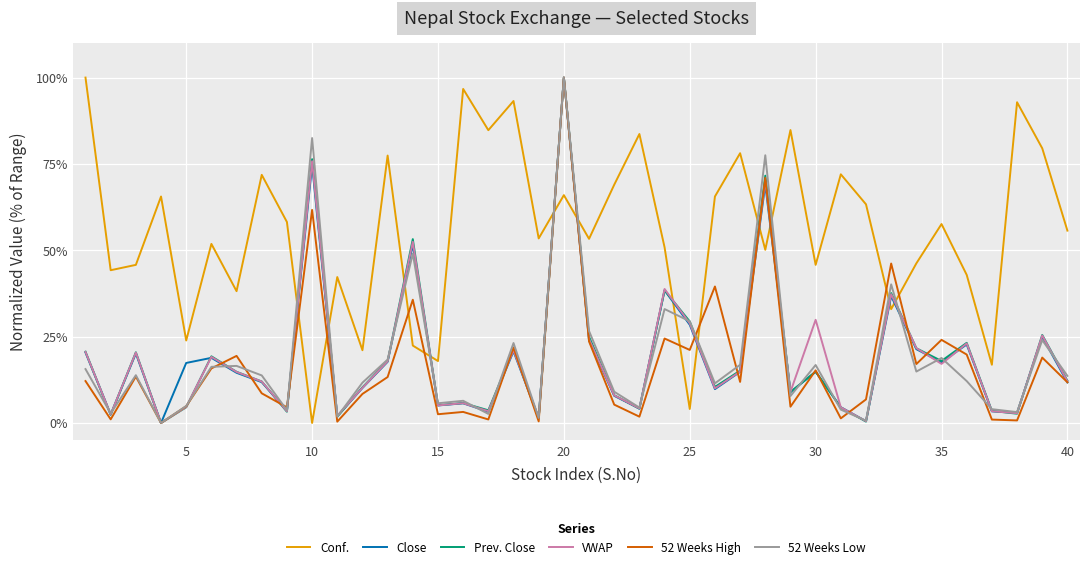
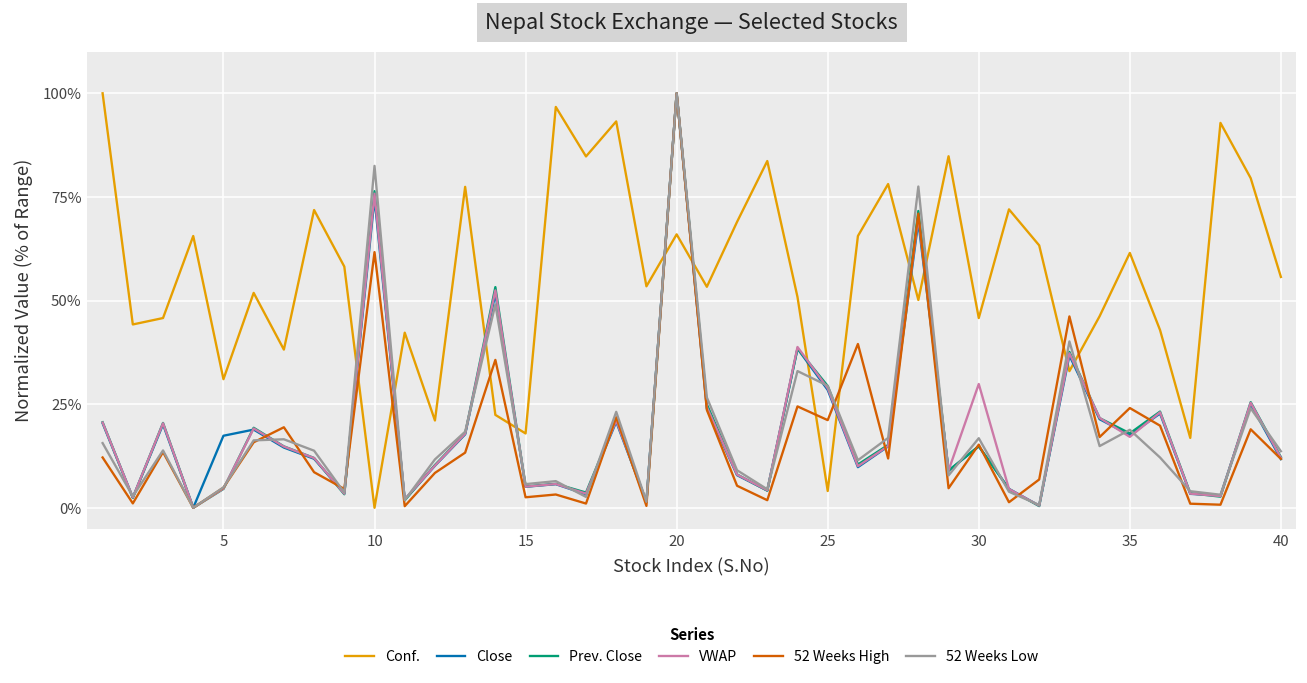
  {
    "Conf.": {
-     "5": "24%",
+     "5": "31%",
      "10": "0%",
      "15": "18%",
      "20": "66%",
      "25": "4%",
      "30": "46%",
-     "35": "58%",
+     "35": "61%",
      "40": "56%"
    },
    "Close": {
      "5": "17%",
      "10": "75%"
    },
    "VWAP": {
      "30": "30%"
    },
    "52 Weeks High": {
      "10": "62%",
      "15": "3%",
      "25": "21%",
      "35": "24%"
    },
    "52 Weeks Low": {
      "10": "82%",
      "30": "17%",
      "35": "19%",
      "40": "14%"
    }
  }
